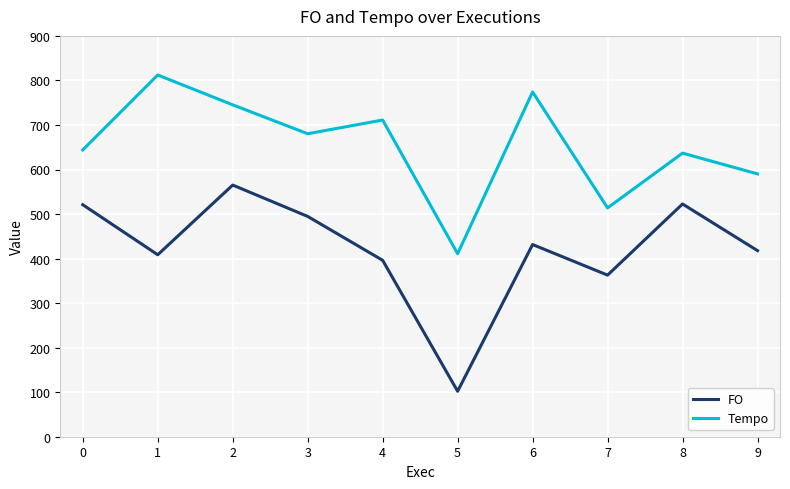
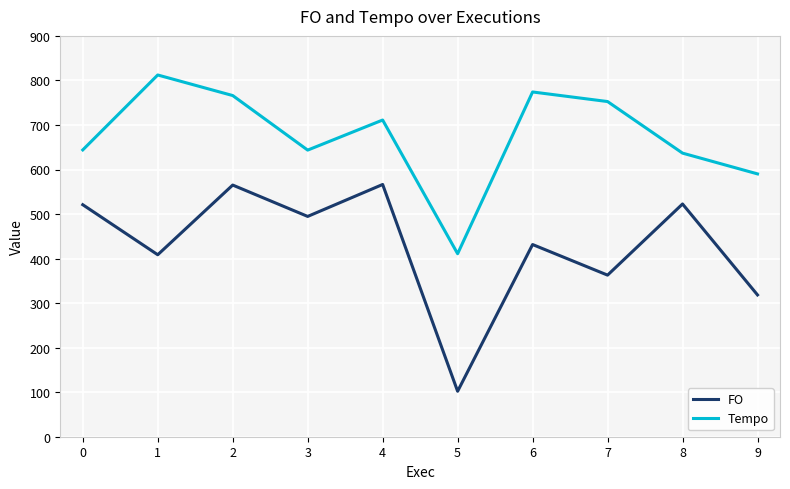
  {
    "FO": {
      "0": 520,
      "1": 410,
      "2": 570,
      "3": 490,
-     "4": 400,
+     "4": 570,
      "5": 100,
      "6": 430,
      "7": 360,
      "8": 520,
-     "9": 420
+     "9": 320
    },
    "Tempo": {
      "0": 640,
      "1": 810,
-     "2": 750,
-     "3": 680,
+     "2": 770,
+     "3": 640,
      "4": 710,
      "5": 410,
      "6": 770,
-     "7": 510,
+     "7": 750,
      "8": 640,
      "9": 590
    }
  }
